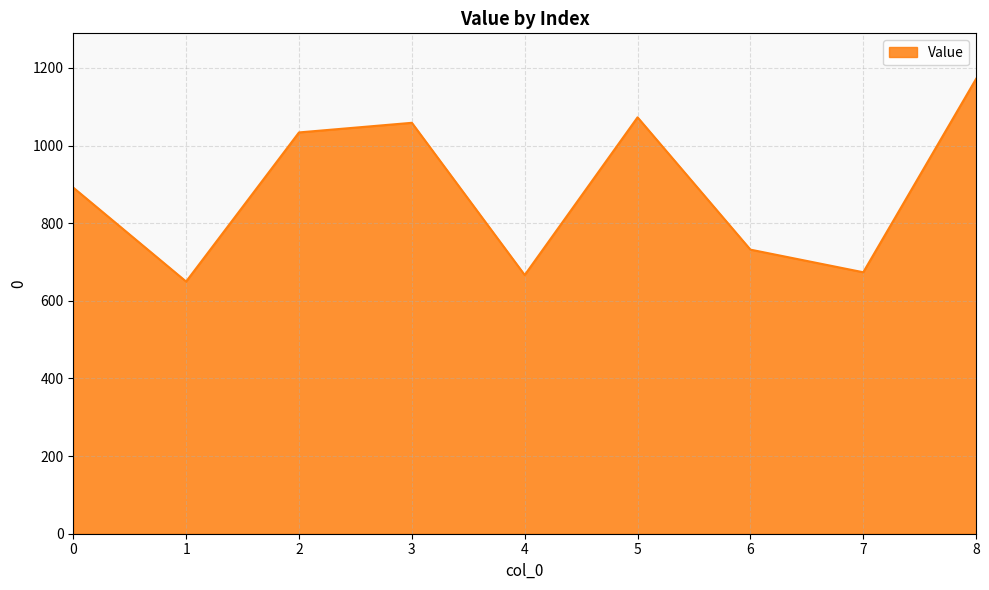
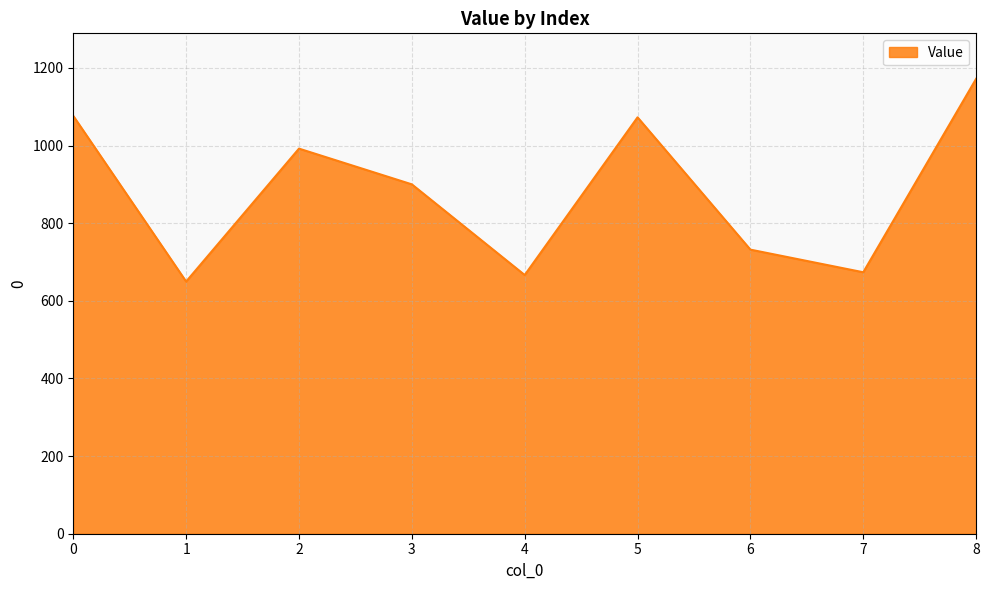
  {
-   "0": 890,
+   "0": 1080,
    "1": 650,
-   "2": 1030,
-   "3": 1060,
+   "2": 990,
+   "3": 900,
    "4": 670,
    "5": 1070,
    "6": 730,
    "7": 670,
    "8": 1170
  }
